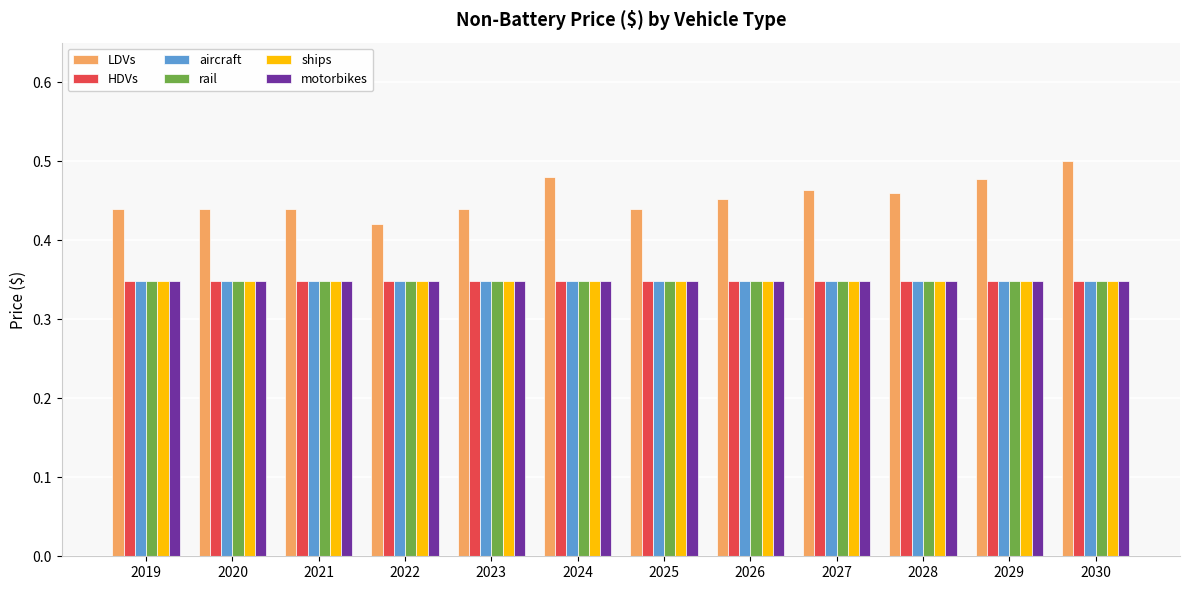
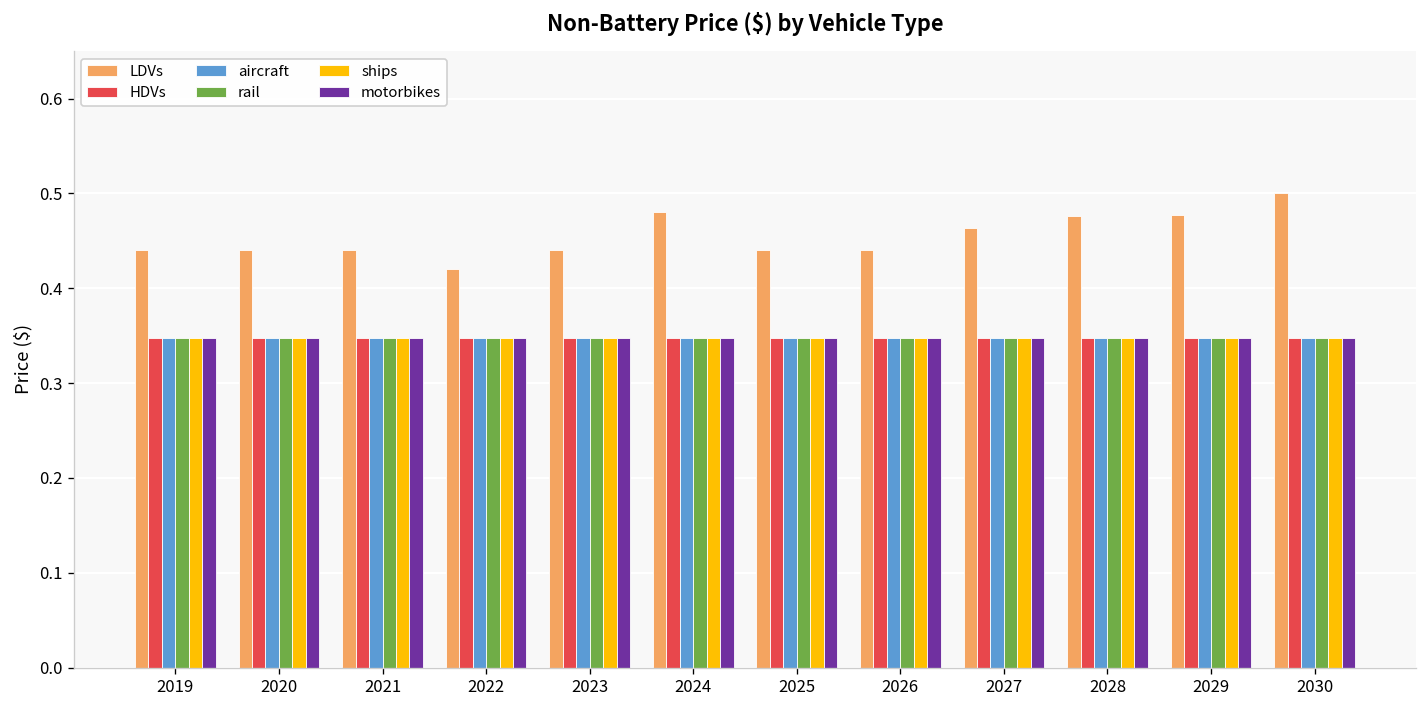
  {
    "LDVs": {
      "2019": 0.44,
      "2020": 0.44,
      "2021": 0.44,
      "2022": 0.42,
      "2023": 0.44,
      "2024": 0.48,
      "2025": 0.44,
-     "2026": 0.45,
+     "2026": 0.44,
      "2027": 0.46,
-     "2028": 0.46,
+     "2028": 0.48,
      "2029": 0.48,
      "2030": 0.50
    },
    "HDVs": {
      "2019": 0.35,
      "2020": 0.35,
      "2021": 0.35,
      "2022": 0.35,
      "2023": 0.35,
      "2024": 0.35,
      "2025": 0.35,
      "2026": 0.35,
      "2027": 0.35,
      "2028": 0.35,
      "2029": 0.35,
      "2030": 0.35
    },
    "aircraft": {
      "2019": 0.35,
      "2020": 0.35,
      "2021": 0.35,
      "2022": 0.35,
      "2023": 0.35,
      "2024": 0.35,
      "2025": 0.35,
      "2026": 0.35,
      "2027": 0.35,
      "2028": 0.35,
      "2029": 0.35,
      "2030": 0.35
    },
    "rail": {
      "2019": 0.35,
      "2020": 0.35,
      "2021": 0.35,
      "2022": 0.35,
      "2023": 0.35,
      "2024": 0.35,
      "2025": 0.35,
      "2026": 0.35,
      "2027": 0.35,
      "2028": 0.35,
      "2029": 0.35,
      "2030": 0.35
    },
    "ships": {
      "2019": 0.35,
      "2020": 0.35,
      "2021": 0.35,
      "2022": 0.35,
      "2023": 0.35,
      "2024": 0.35,
      "2025": 0.35,
      "2026": 0.35,
      "2027": 0.35,
      "2028": 0.35,
      "2029": 0.35,
      "2030": 0.35
    },
    "motorbikes": {
      "2019": 0.35,
      "2020": 0.35,
      "2021": 0.35,
      "2022": 0.35,
      "2023": 0.35,
      "2024": 0.35,
      "2025": 0.35,
      "2026": 0.35,
      "2027": 0.35,
      "2028": 0.35,
      "2029": 0.35,
      "2030": 0.35
    }
  }
